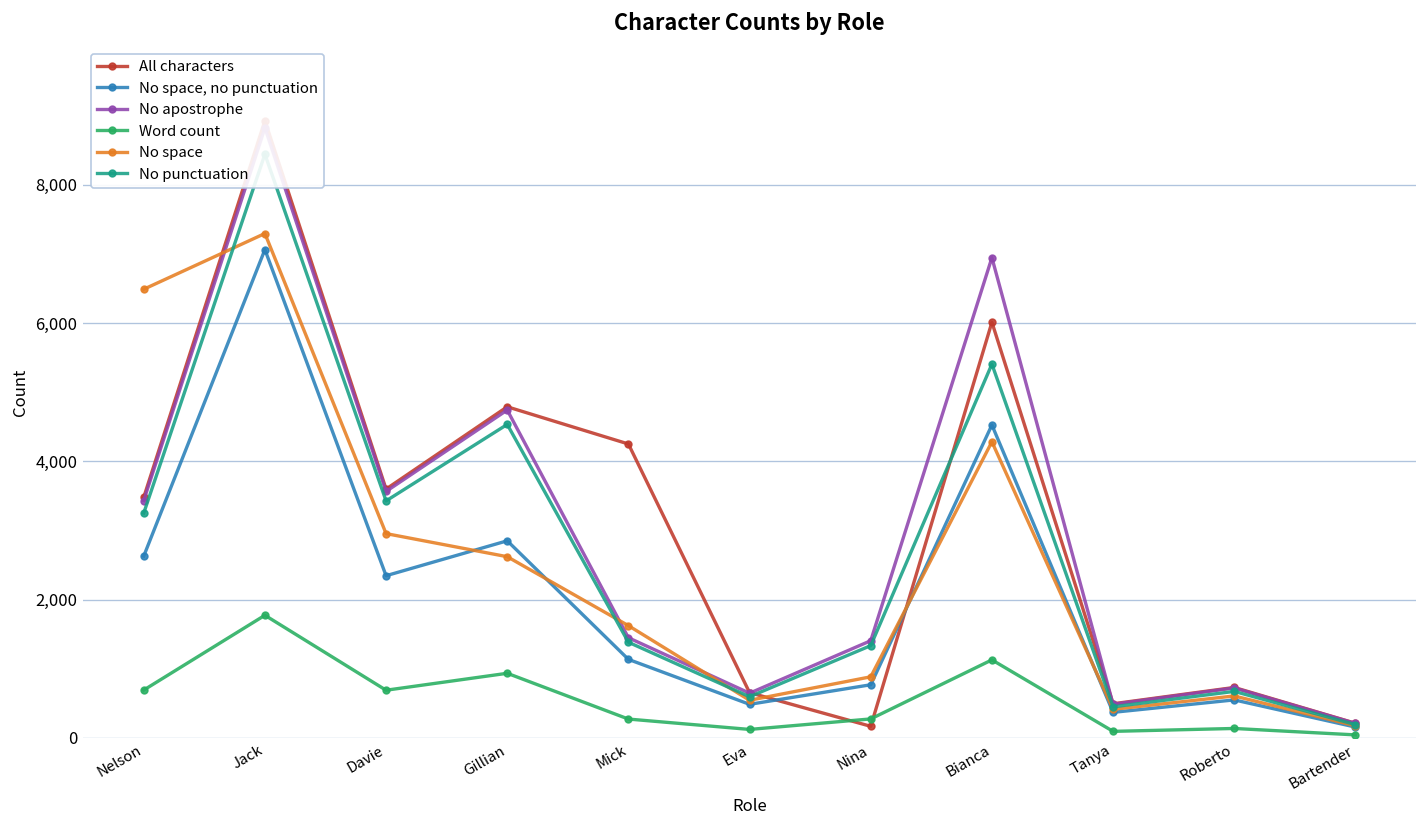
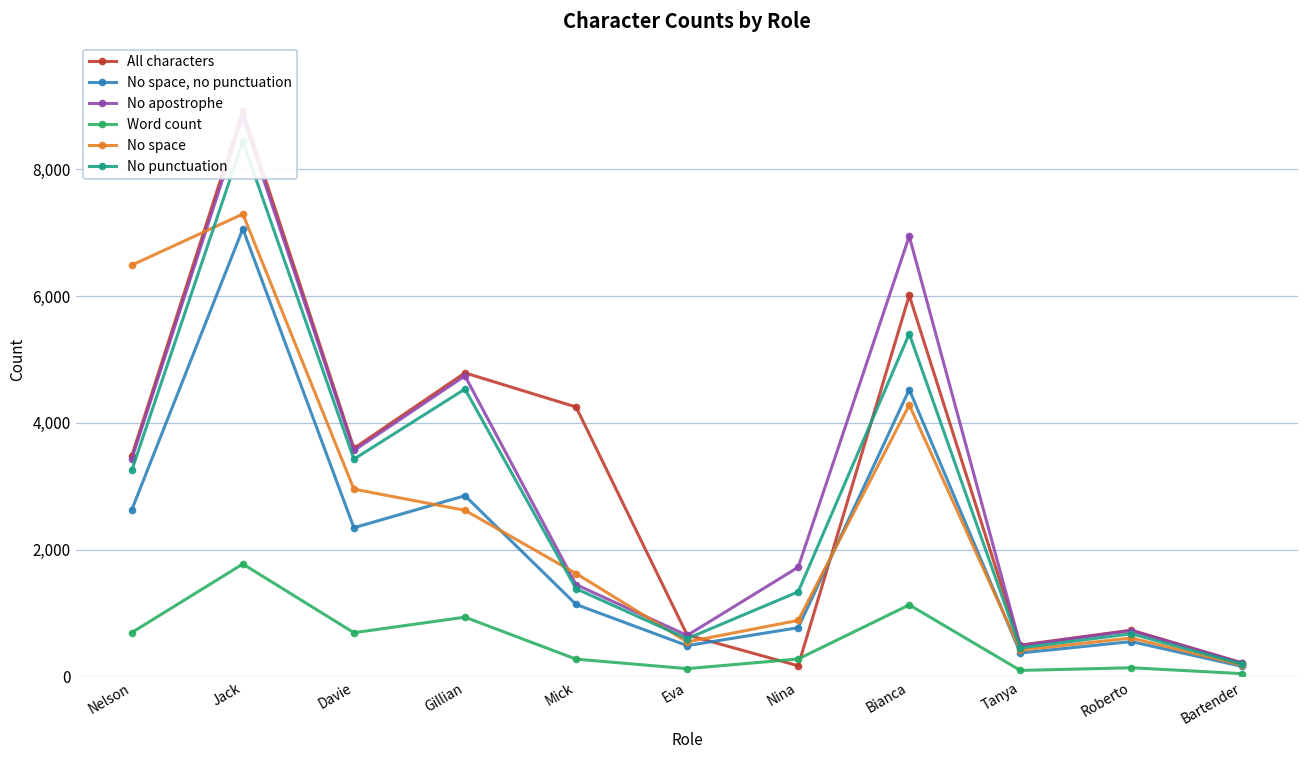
  {
    "All characters": {
      "Nelson": "3,500",
      "Gillian": "4,800",
      "Mick": "4,300",
      "Nina": "200",
      "Bianca": "6,000"
    },
    "No space, no punctuation": {
      "Nelson": "2,600",
      "Jack": "7,100",
      "Davie": "2,300",
      "Gillian": "2,900",
      "Mick": "1,100",
      "Eva": "500",
      "Nina": "800",
      "Bianca": "4,500",
      "Roberto": "500"
    },
    "No apostrophe": {
      "Nelson": "3,400",
      "Gillian": "4,700",
      "Mick": "1,400",
-     "Nina": "1,400",
+     "Nina": "1,700",
      "Bianca": "6,900"
    },
    "No space": {
      "Nelson": "6,500",
      "Jack": "7,300",
      "Davie": "3,000",
      "Gillian": "2,600",
      "Mick": "1,600",
      "Eva": "500",
      "Nina": "900",
      "Bianca": "4,300",
      "Roberto": "600"
    }
  }
